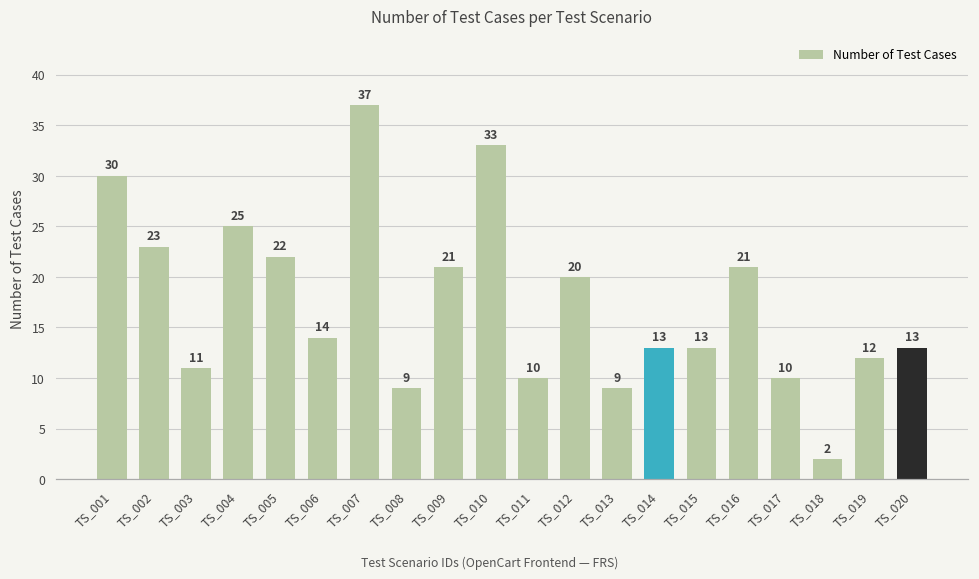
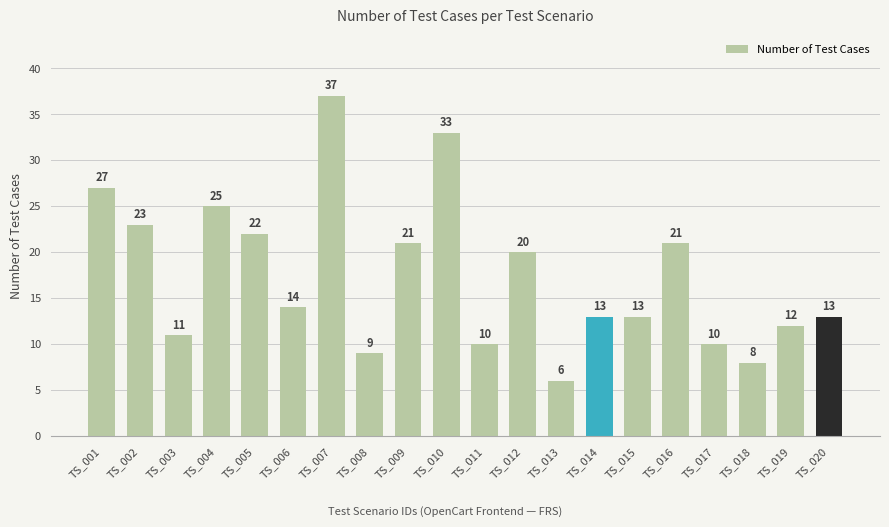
  {
-   "TS_001": 30,
+   "TS_001": 27,
    "TS_002": 23,
    "TS_003": 11,
    "TS_004": 25,
    "TS_005": 22,
    "TS_006": 14,
    "TS_007": 37,
    "TS_008": 9,
    "TS_009": 21,
    "TS_010": 33,
    "TS_011": 10,
    "TS_012": 20,
-   "TS_013": 9,
+   "TS_013": 6,
    "TS_014": 13,
    "TS_015": 13,
    "TS_016": 21,
    "TS_017": 10,
-   "TS_018": 2,
+   "TS_018": 8,
    "TS_019": 12,
    "TS_020": 13
  }
